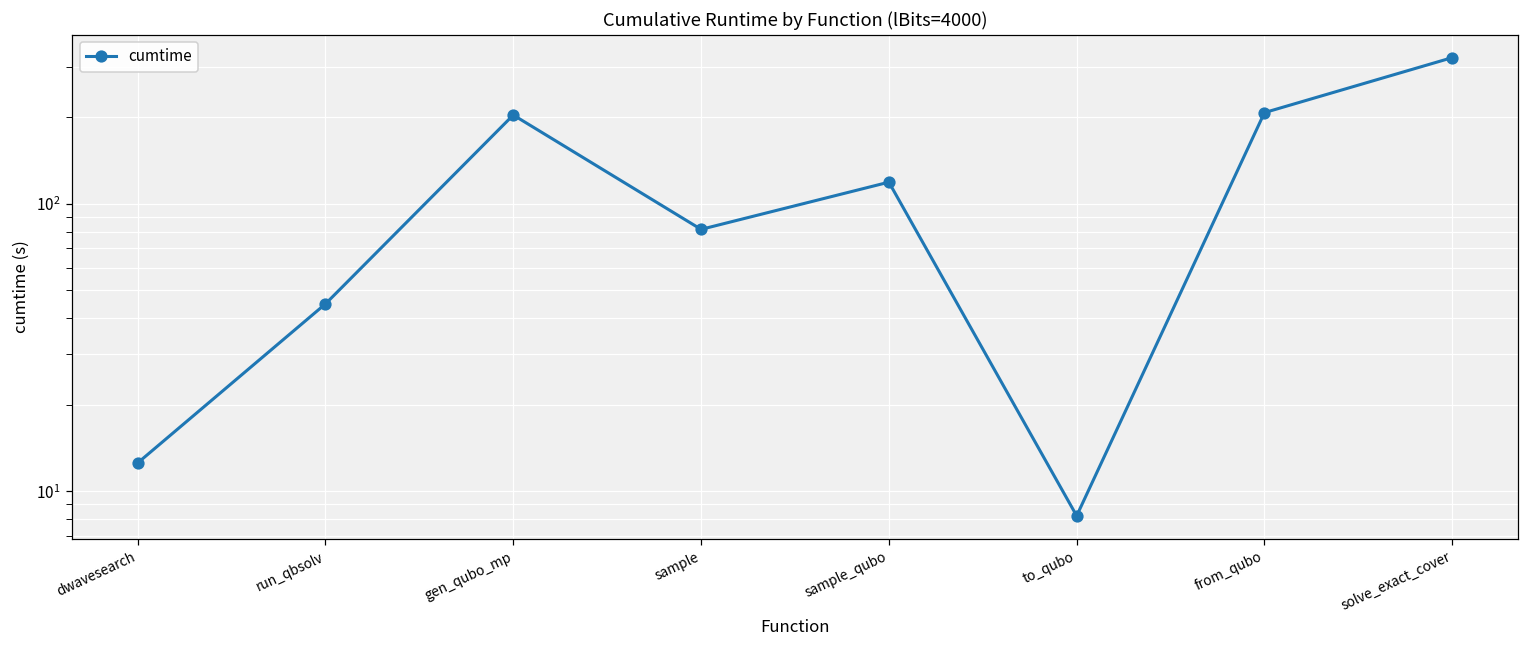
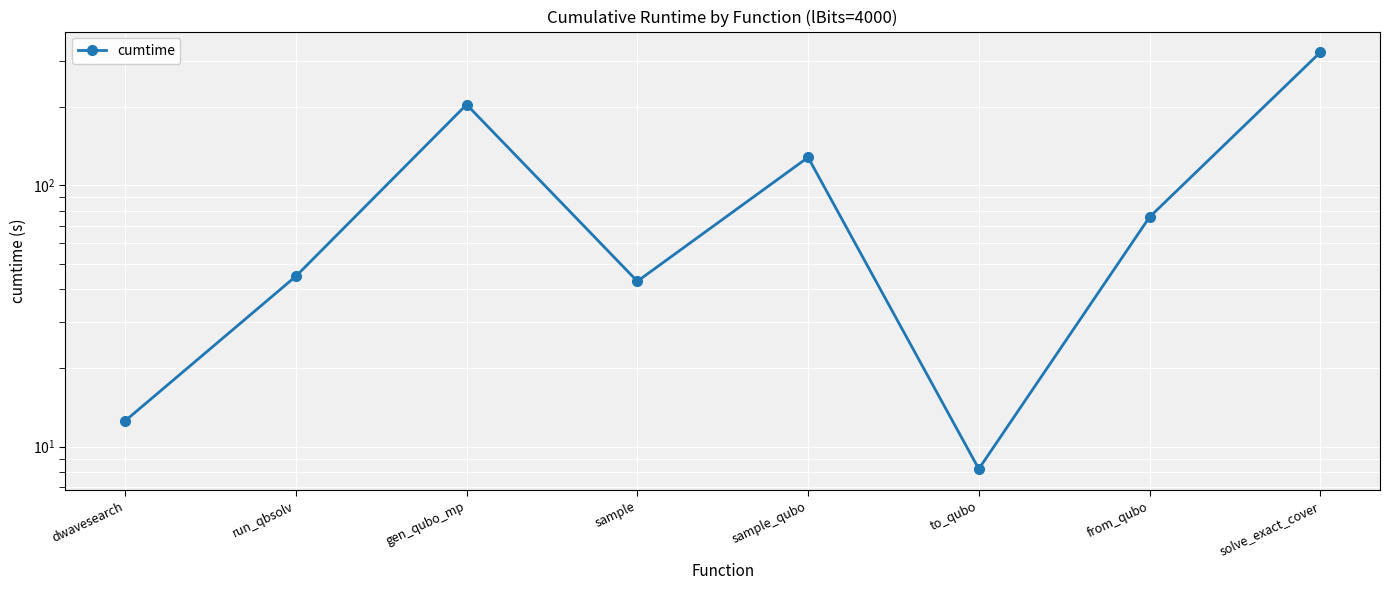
  {
    "dwavesearch": 13,
    "run_qbsolv": 45,
    "gen_qubo_mp": 200,
-   "sample": 82,
-   "sample_qubo": 120,
+   "sample": 43,
+   "sample_qubo": 130,
    "to_qubo": 8.2,
-   "from_qubo": 210,
+   "from_qubo": 76,
    "solve_exact_cover": 320
  }
